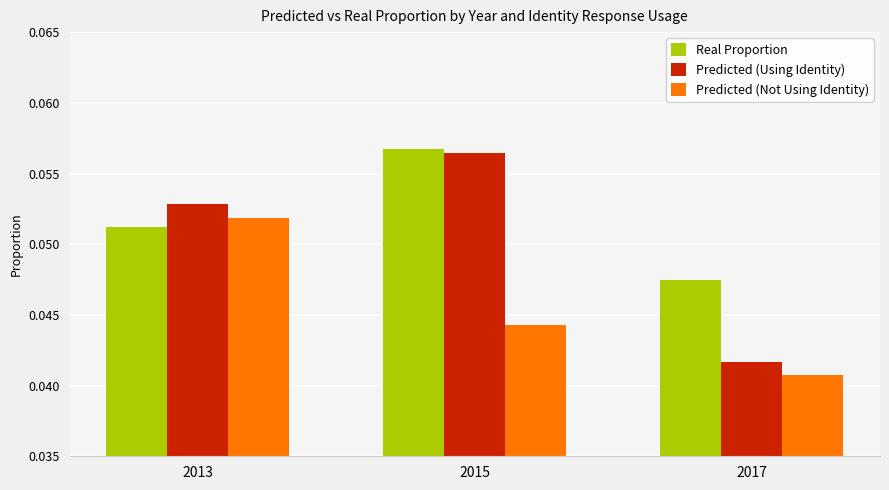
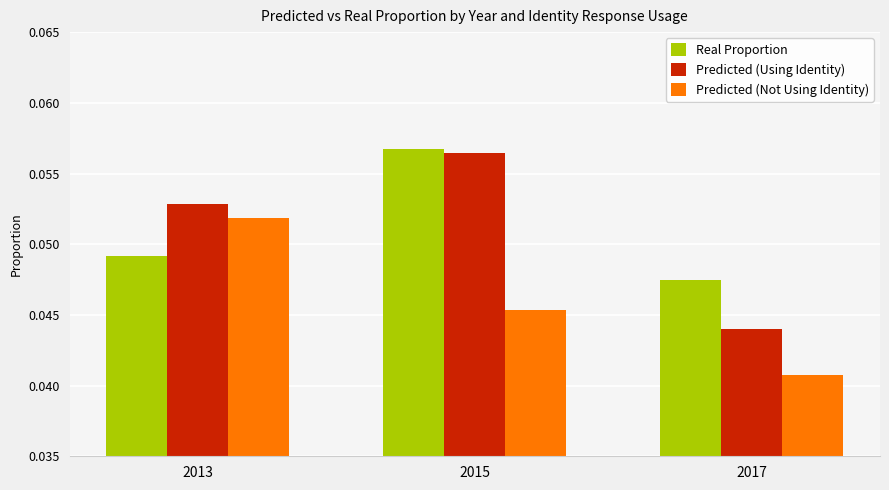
  {
    "Real Proportion": {
-     "2013": 0.0512,
+     "2013": 0.0492,
      "2015": 0.0567,
      "2017": 0.0475
    },
    "Predicted (Using Identity)": {
      "2013": 0.0529,
      "2015": 0.0565,
-     "2017": 0.0417
+     "2017": 0.0440
    },
    "Predicted (Not Using Identity)": {
      "2013": 0.0519,
-     "2015": 0.0443,
+     "2015": 0.0453,
      "2017": 0.0408
    }
  }
